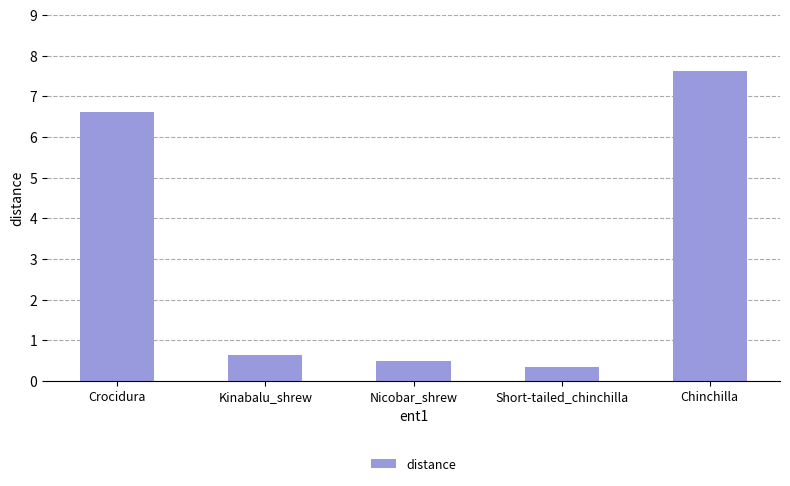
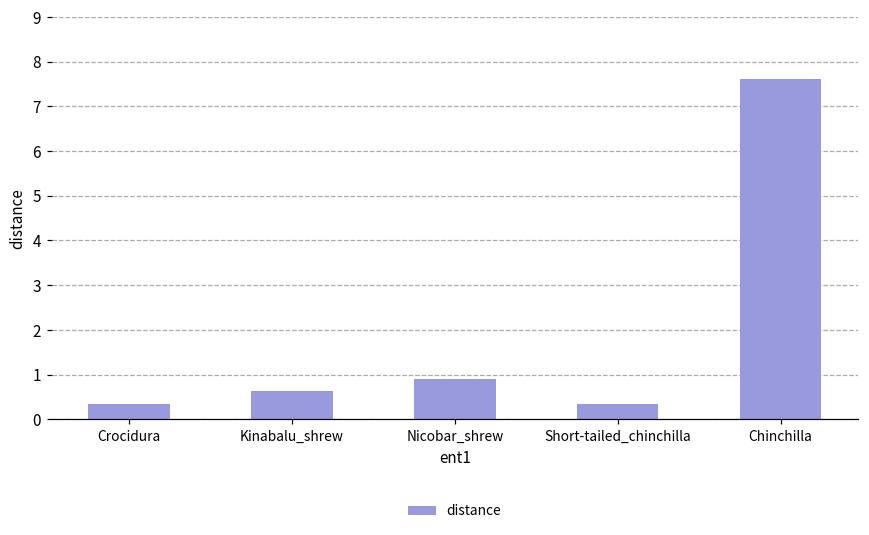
  {
-   "Crocidura": 6.6,
+   "Crocidura": 0.4,
    "Kinabalu_shrew": 0.6,
-   "Nicobar_shrew": 0.5,
+   "Nicobar_shrew": 0.9,
    "Short-tailed_chinchilla": 0.3,
    "Chinchilla": 7.6
  }
